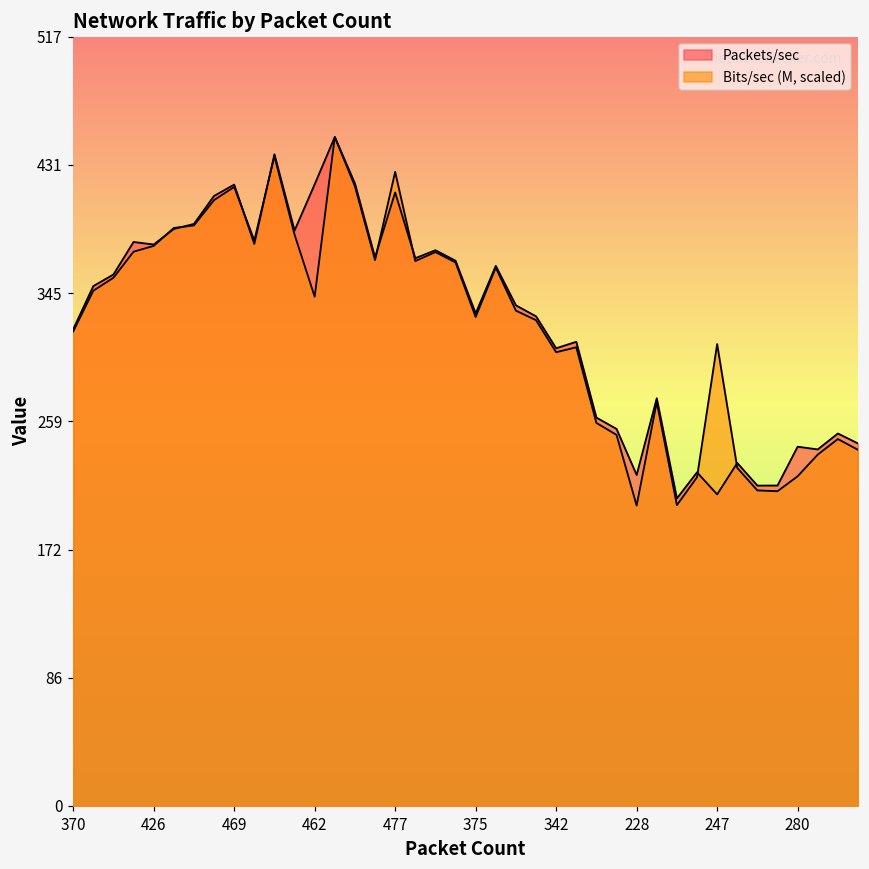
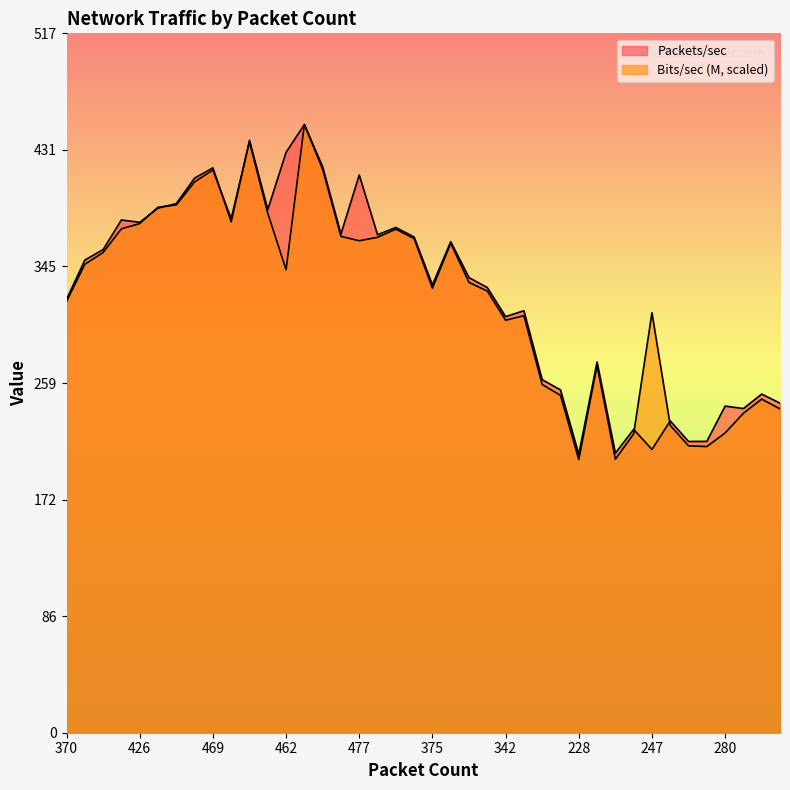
  {
    "Packets/sec": {
-     "462": 418,
+     "462": 429,
      "477": 413,
      "375": 331,
      "342": 308,
-     "228": 223,
+     "228": 206,
      "247": 210,
      "280": 242
    },
    "Bits/sec (M, scaled)": {
      "462": 342,
-     "477": 426,
+     "477": 364,
      "375": 329,
      "342": 305,
      "228": 202,
      "247": 311,
      "280": 222
    }
  }
